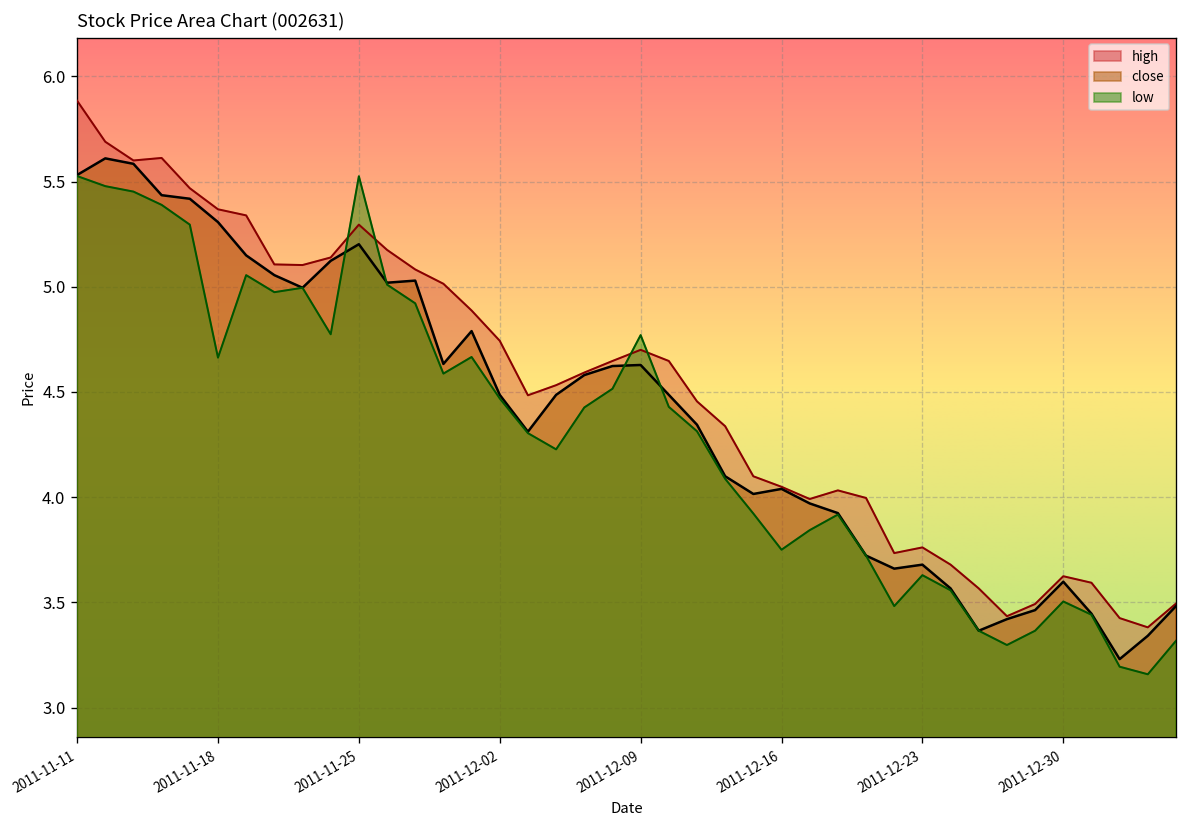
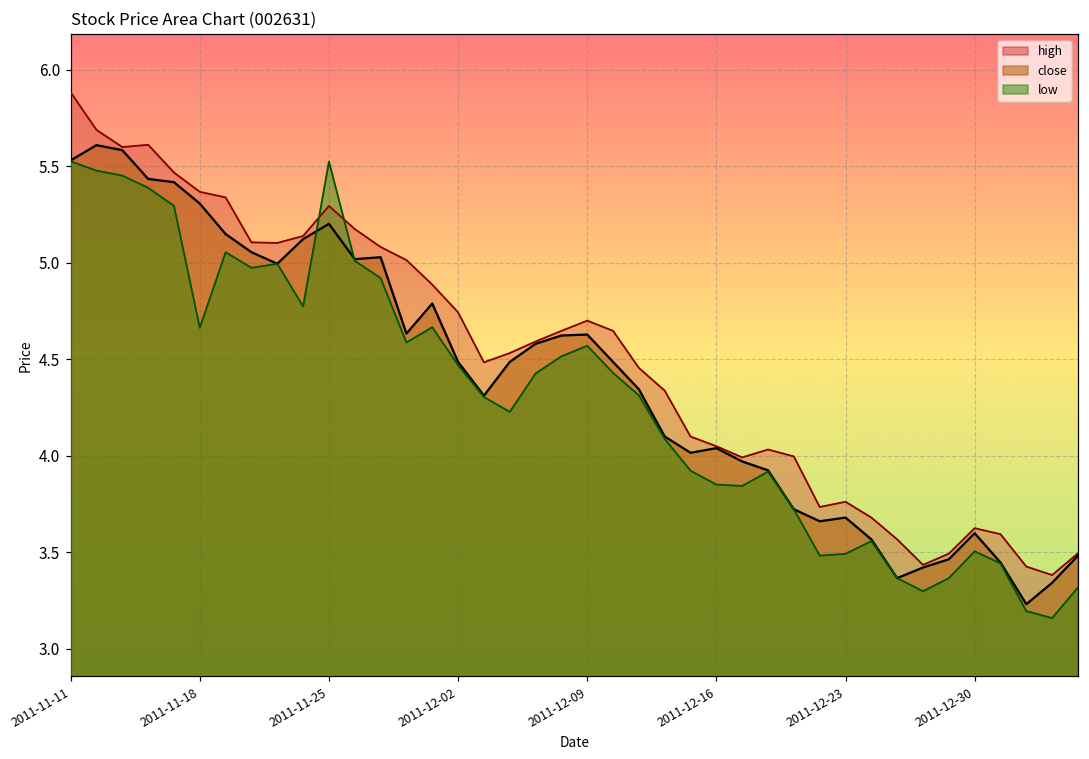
  {
    "low": {
      "2011-11-18": 4.66,
      "2011-11-25": 5.53,
      "2011-12-02": 4.47,
-     "2011-12-09": 4.77,
-     "2011-12-16": 3.75,
-     "2011-12-23": 3.63,
+     "2011-12-09": 4.57,
+     "2011-12-16": 3.85,
+     "2011-12-23": 3.49,
      "2011-12-30": 3.50
    }
  }
